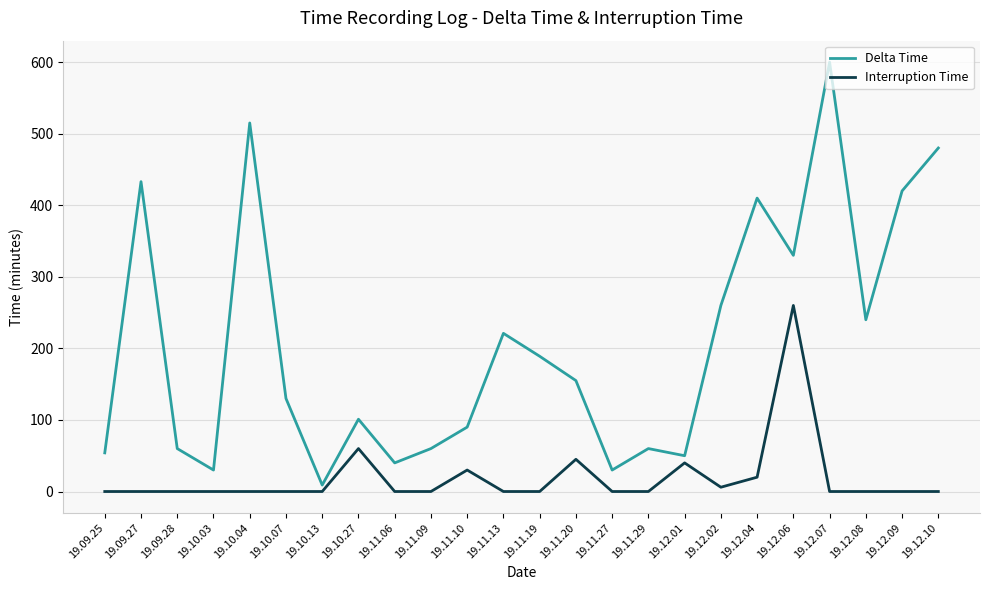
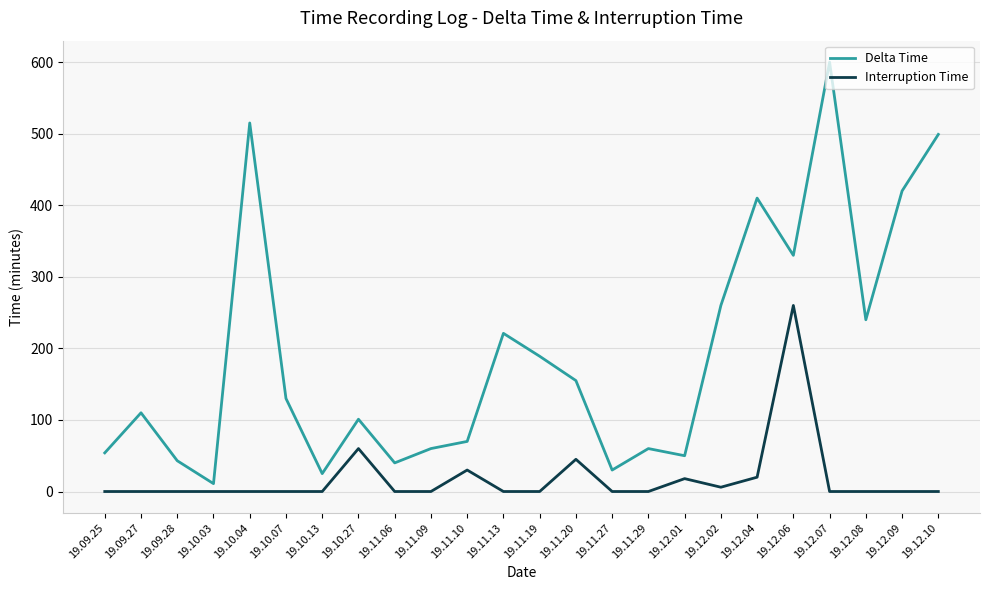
  {
    "Delta Time": {
      "19.09.25": 50,
-     "19.09.27": 430,
-     "19.09.28": 60,
-     "19.10.03": 30,
+     "19.09.27": 110,
+     "19.09.28": 40,
+     "19.10.03": 10,
      "19.10.04": 520,
      "19.10.07": 130,
-     "19.10.13": 10,
+     "19.10.13": 30,
      "19.10.27": 100,
      "19.11.06": 40,
      "19.11.09": 60,
-     "19.11.10": 90,
+     "19.11.10": 70,
      "19.11.13": 220,
      "19.11.19": 190,
      "19.11.20": 160,
      "19.11.27": 30,
      "19.11.29": 60,
      "19.12.01": 50,
      "19.12.02": 260,
      "19.12.04": 410,
      "19.12.06": 330,
      "19.12.08": 240,
      "19.12.09": 420,
-     "19.12.10": 480
+     "19.12.10": 500
    },
    "Interruption Time": {
      "19.09.25": 0,
      "19.09.27": 0,
      "19.09.28": 0,
      "19.10.03": 0,
      "19.10.04": 0,
      "19.10.07": 0,
      "19.10.13": 0,
      "19.10.27": 60,
      "19.11.06": 0,
      "19.11.09": 0,
      "19.11.10": 30,
      "19.11.13": 0,
      "19.11.19": 0,
      "19.11.20": 50,
      "19.11.27": 0,
      "19.11.29": 0,
-     "19.12.01": 40,
+     "19.12.01": 20,
      "19.12.02": 10,
      "19.12.04": 20,
      "19.12.06": 260,
      "19.12.07": 0,
      "19.12.08": 0,
      "19.12.09": 0,
      "19.12.10": 0
    }
  }
